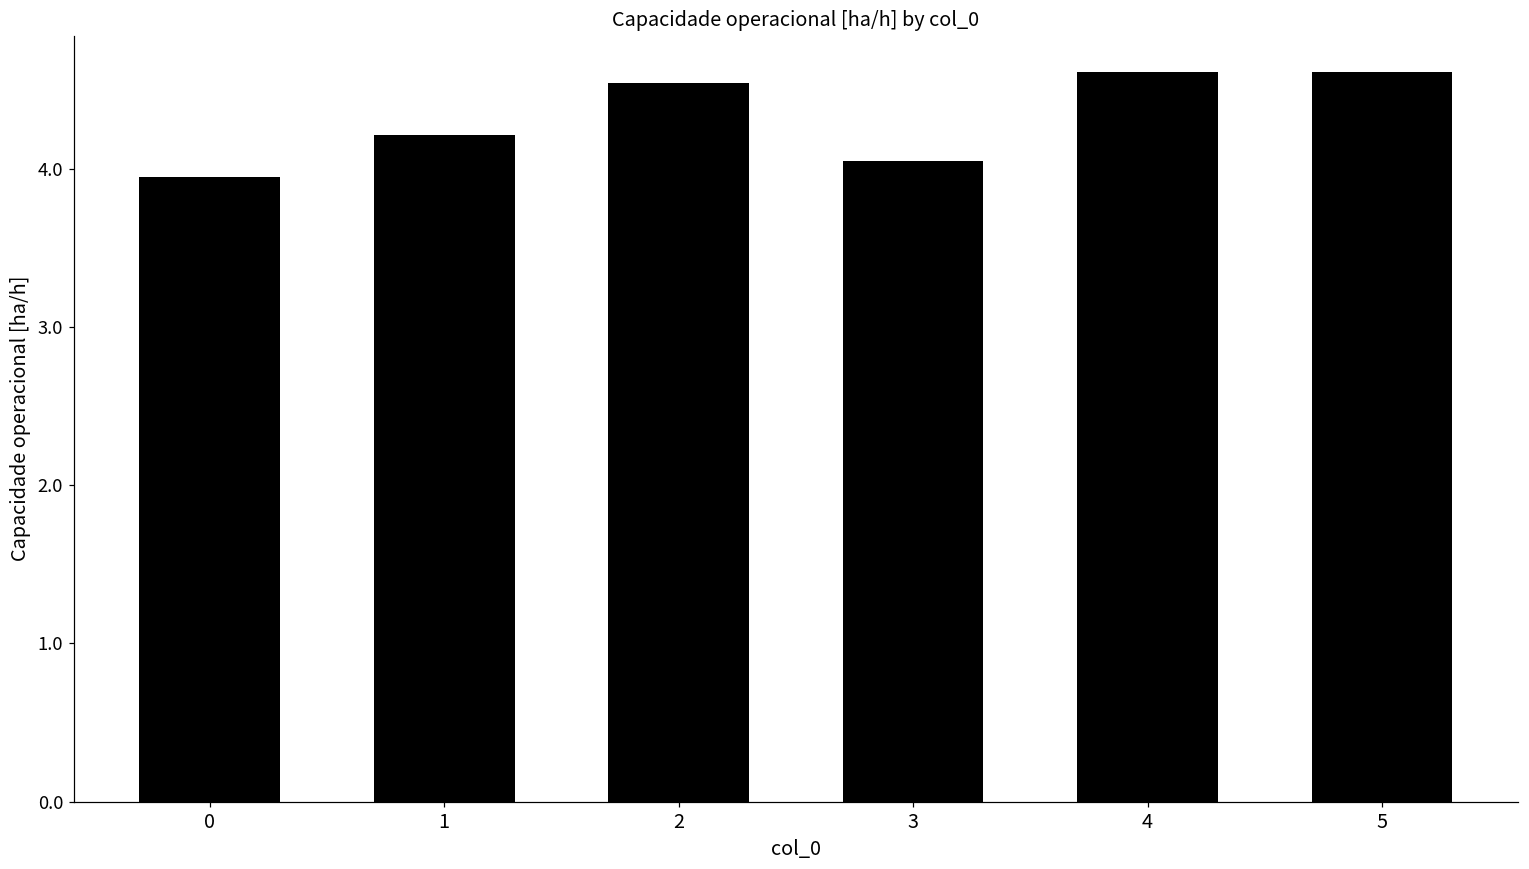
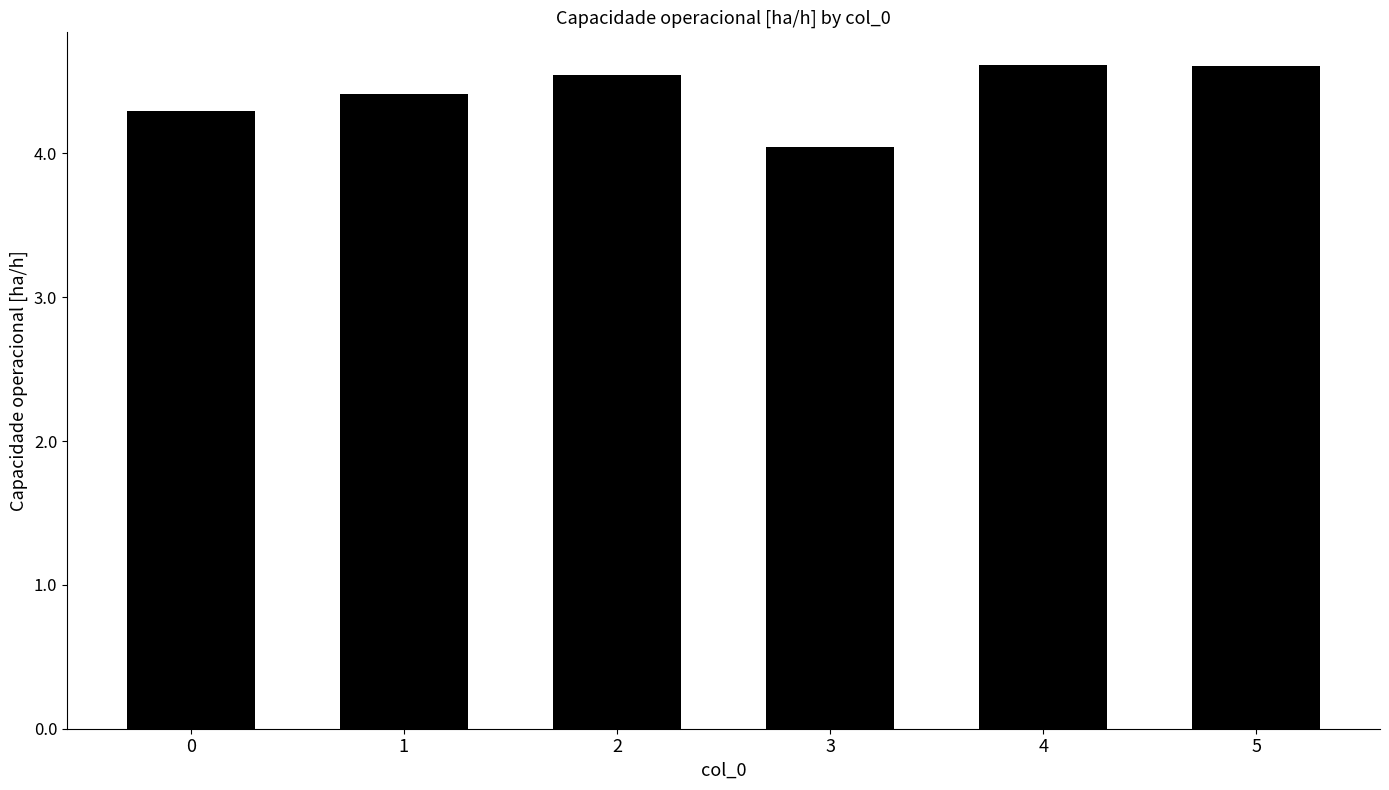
  {
-   "0": 3.95,
-   "1": 4.22,
+   "0": 4.29,
+   "1": 4.41,
    "2": 4.55,
    "3": 4.05,
    "4": 4.61,
    "5": 4.61
  }
